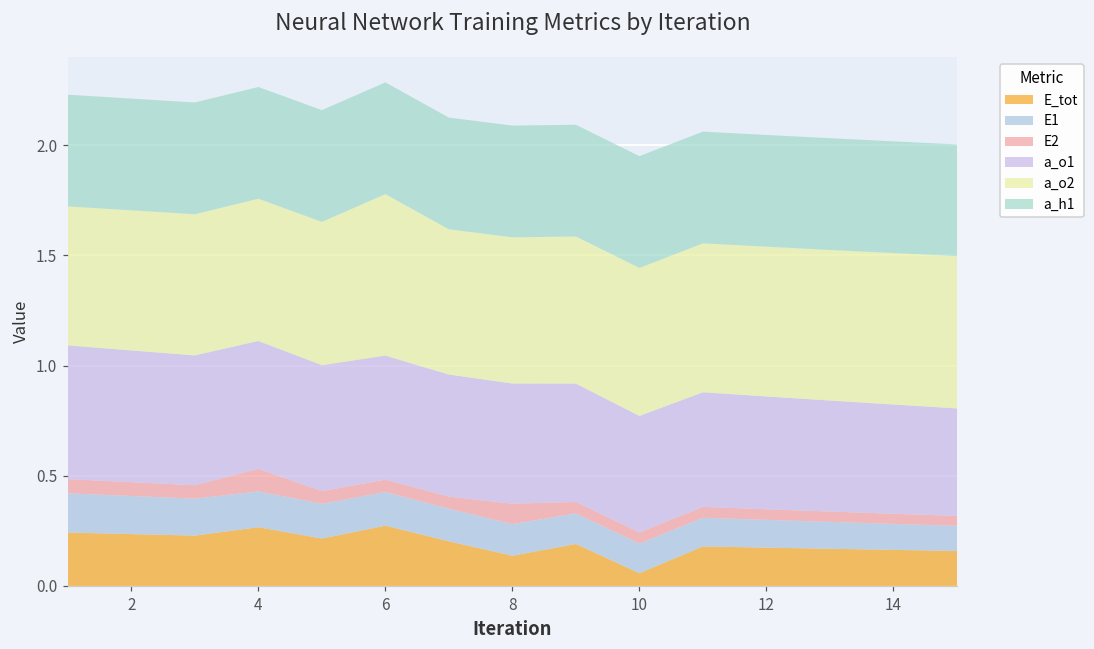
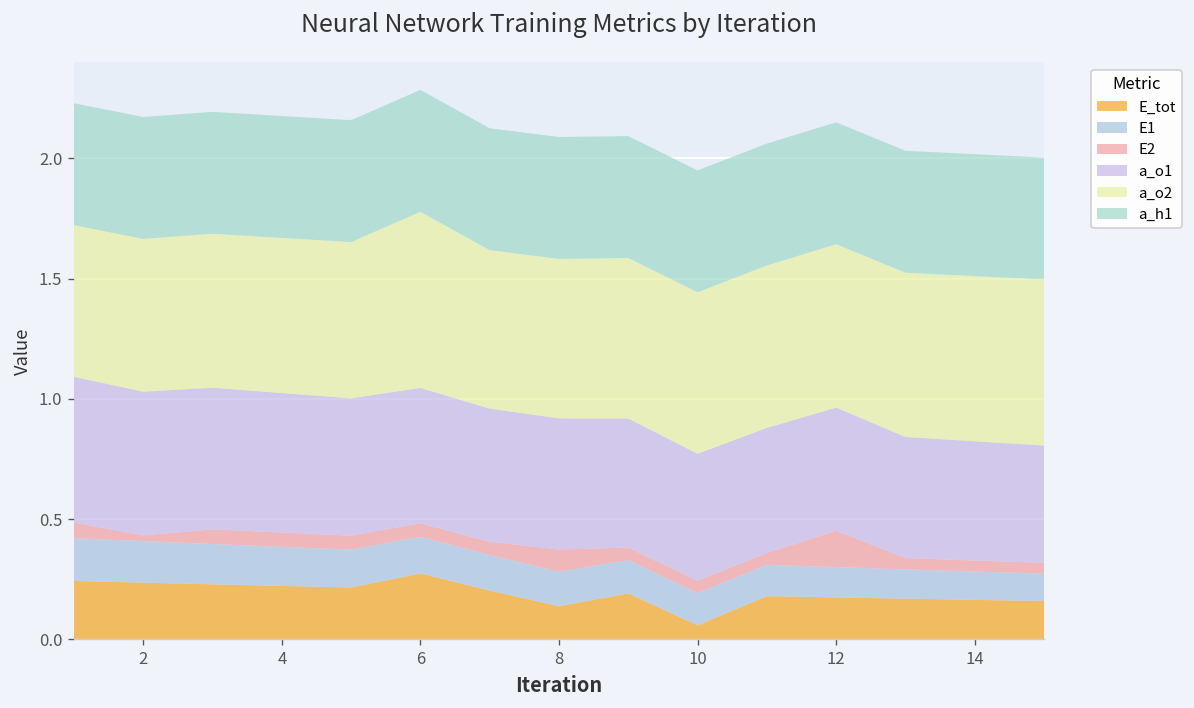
  {
    "E_tot": {
      "2": 0.24,
-     "4": 0.27,
+     "4": 0.22,
      "6": 0.27,
      "8": 0.14,
      "10": 0.06,
      "12": 0.17,
      "14": 0.16
    },
    "E2": {
-     "2": 0.06,
-     "4": 0.10,
+     "2": 0.02,
+     "4": 0.06,
      "6": 0.06,
      "8": 0.09,
      "10": 0.05,
-     "12": 0.05,
+     "12": 0.15,
      "14": 0.05
    },
    "a_o2": {
      "2": 0.64,
      "4": 0.65,
      "6": 0.73,
      "8": 0.66,
      "10": 0.67,
      "12": 0.68,
      "14": 0.69
    }
  }
